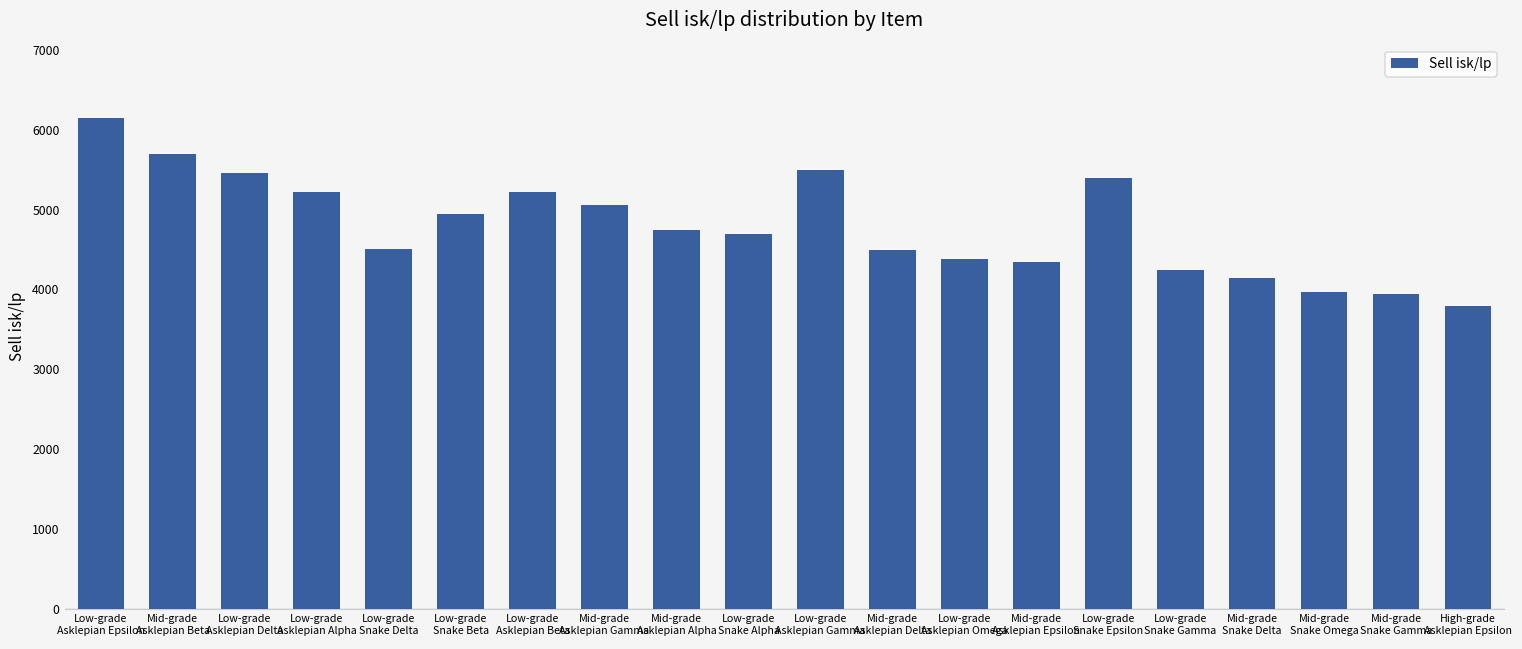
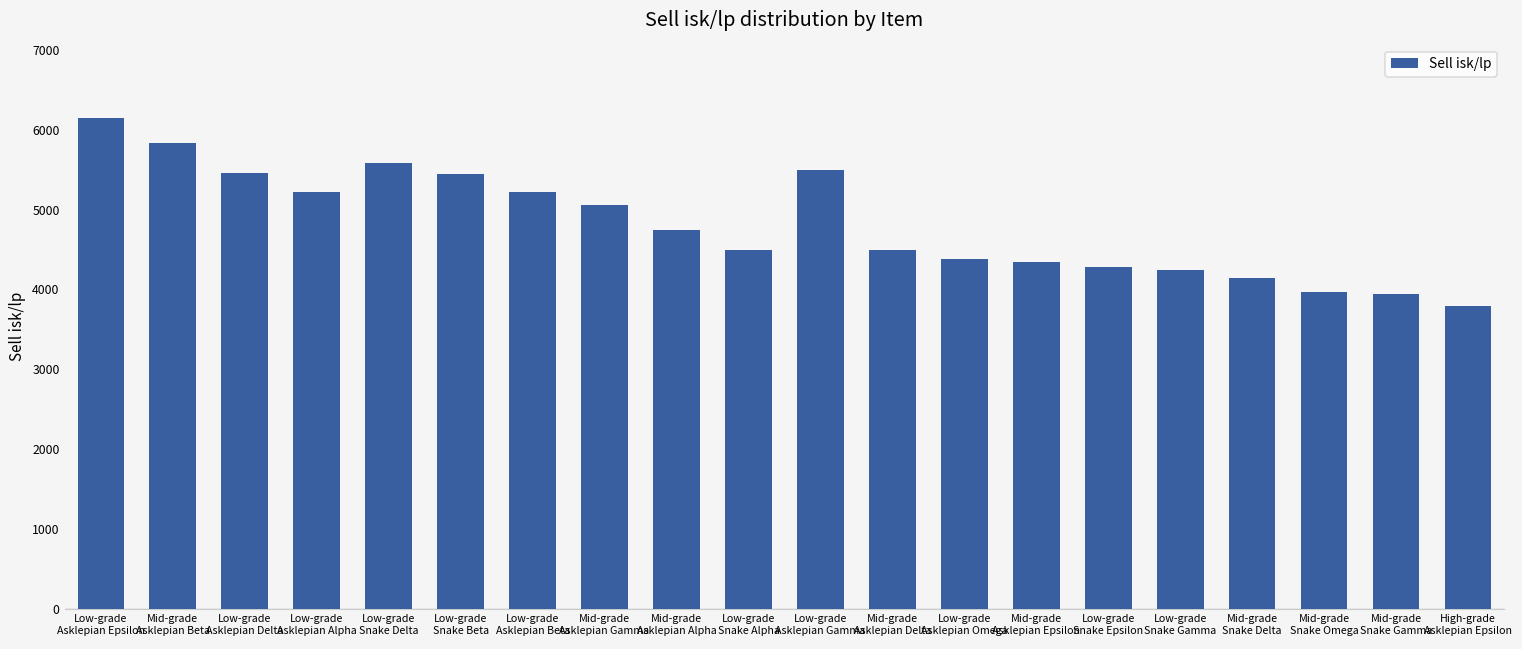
  {
    "Low-grade Asklepian Epsilon": 6100,
-   "Mid-grade Asklepian Beta": 5700,
+   "Mid-grade Asklepian Beta": 5800,
    "Low-grade Asklepian Delta": 5500,
    "Low-grade Asklepian Alpha": 5200,
-   "Low-grade Snake Delta": 4500,
-   "Low-grade Snake Beta": 4900,
+   "Low-grade Snake Delta": 5600,
+   "Low-grade Snake Beta": 5400,
    "Low-grade Asklepian Beta": 5200,
    "Mid-grade Asklepian Gamma": 5100,
-   "Low-grade Snake Alpha": 4700,
+   "Low-grade Snake Alpha": 4500,
    "Low-grade Asklepian Gamma": 5500,
-   "Low-grade Snake Epsilon": 5400,
+   "Low-grade Snake Epsilon": 4300,
    "Low-grade Snake Gamma": 4200,
    "Mid-grade Snake Delta": 4100,
    "Mid-grade Snake Omega": 4000,
    "Mid-grade Snake Gamma": 3900,
    "High-grade Asklepian Epsilon": 3800
  }
